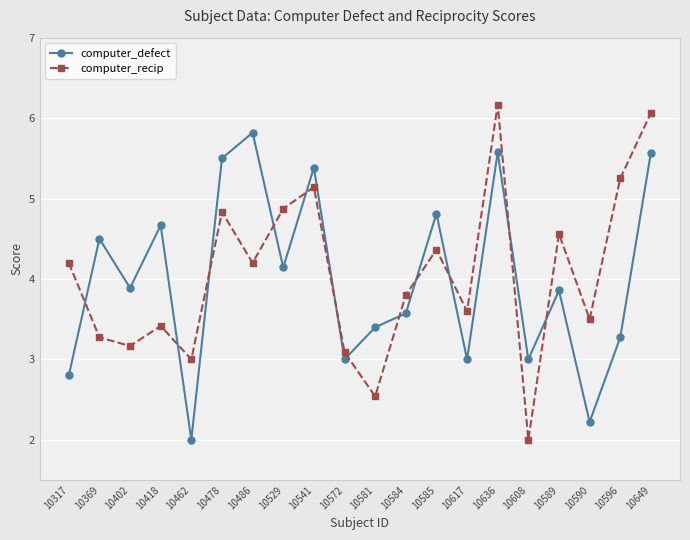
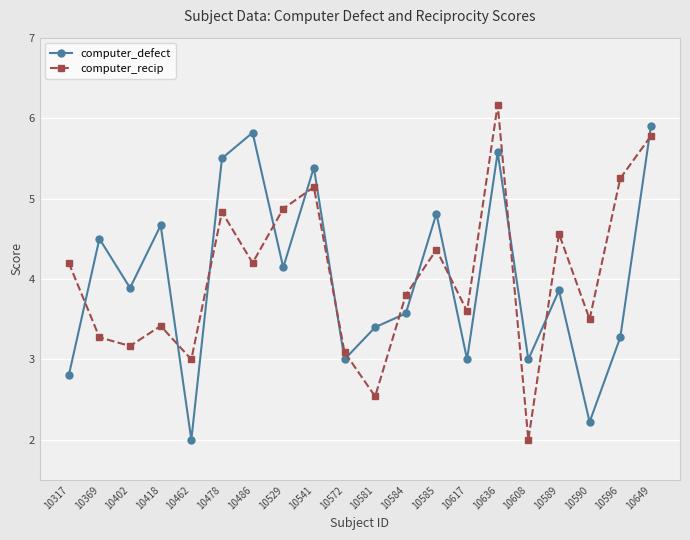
  {
    "computer_defect": {
      "10317": 2.8,
      "10369": 4.5,
      "10402": 3.9,
      "10418": 4.7,
      "10462": 2.0,
      "10478": 5.5,
      "10486": 5.8,
      "10529": 4.1,
      "10541": 5.4,
      "10572": 3.0,
      "10581": 3.4,
      "10584": 3.6,
      "10585": 4.8,
      "10617": 3.0,
      "10636": 5.6,
      "10608": 3.0,
      "10589": 3.9,
      "10590": 2.2,
      "10596": 3.3,
-     "10649": 5.6
+     "10649": 5.9
    },
    "computer_recip": {
      "10317": 4.2,
      "10369": 3.3,
      "10402": 3.2,
      "10418": 3.4,
      "10462": 3.0,
      "10478": 4.8,
      "10486": 4.2,
      "10529": 4.9,
      "10541": 5.1,
      "10572": 3.1,
      "10581": 2.5,
      "10584": 3.8,
      "10585": 4.4,
      "10617": 3.6,
      "10636": 6.2,
      "10608": 2.0,
      "10589": 4.6,
      "10590": 3.5,
      "10596": 5.3,
-     "10649": 6.1
+     "10649": 5.8
    }
  }
